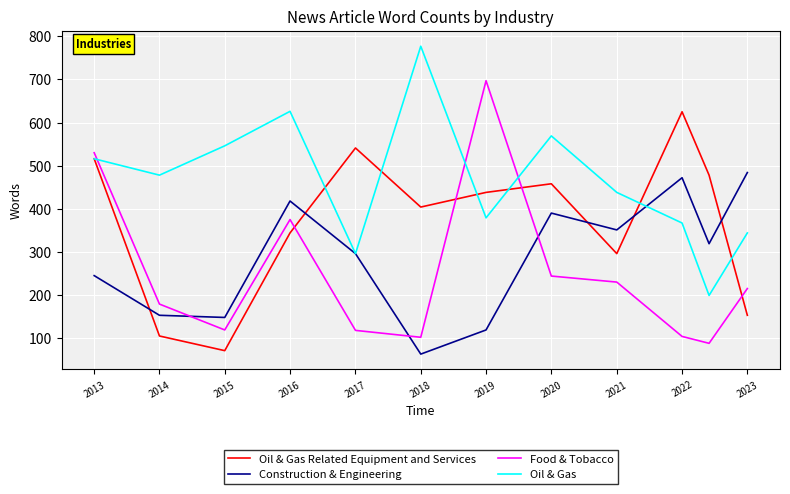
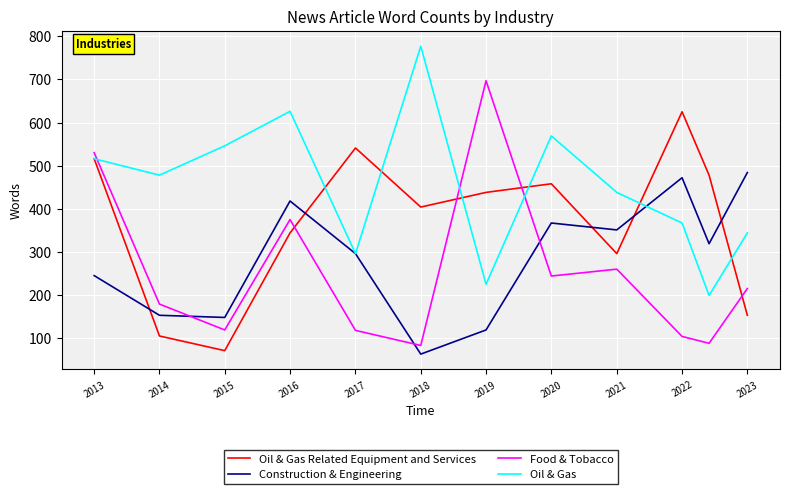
  {
    "Oil & Gas Related Equipment and Services": {
      "2014": 110,
      "2015": 70,
      "2016": 340,
      "2017": 540,
      "2018": 400,
      "2019": 440,
      "2020": 460,
      "2021": 300,
      "2022": 630,
      "2023": 150
    },
    "Construction & Engineering": {
      "2013": 250,
      "2014": 150,
      "2015": 150,
      "2016": 420,
      "2018": 60,
      "2019": 120,
-     "2020": 390,
+     "2020": 370,
      "2021": 350,
      "2022": 470,
      "2023": 480
    },
    "Food & Tobacco": {
      "2013": 530,
      "2014": 180,
      "2015": 120,
      "2016": 380,
      "2017": 120,
-     "2018": 100,
+     "2018": 80,
      "2019": 700,
      "2020": 240,
-     "2021": 230,
+     "2021": 260,
      "2022": 100,
      "2023": 220
    },
    "Oil & Gas": {
      "2014": 480,
      "2015": 550,
      "2016": 630,
      "2018": 780,
-     "2019": 380,
+     "2019": 230,
      "2020": 570,
      "2021": 440,
      "2022": 370,
      "2023": 340
    }
  }
